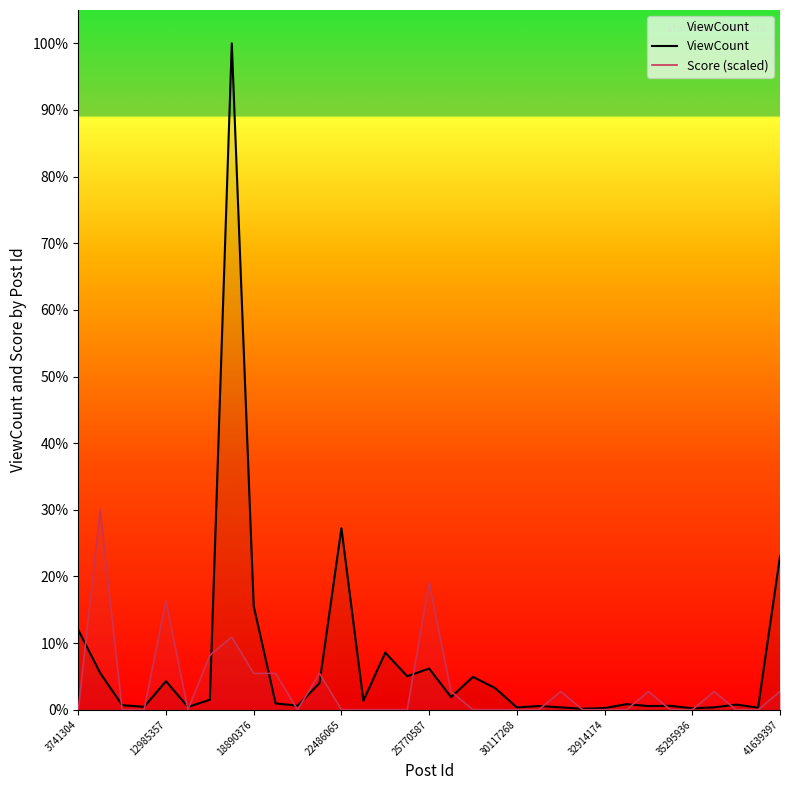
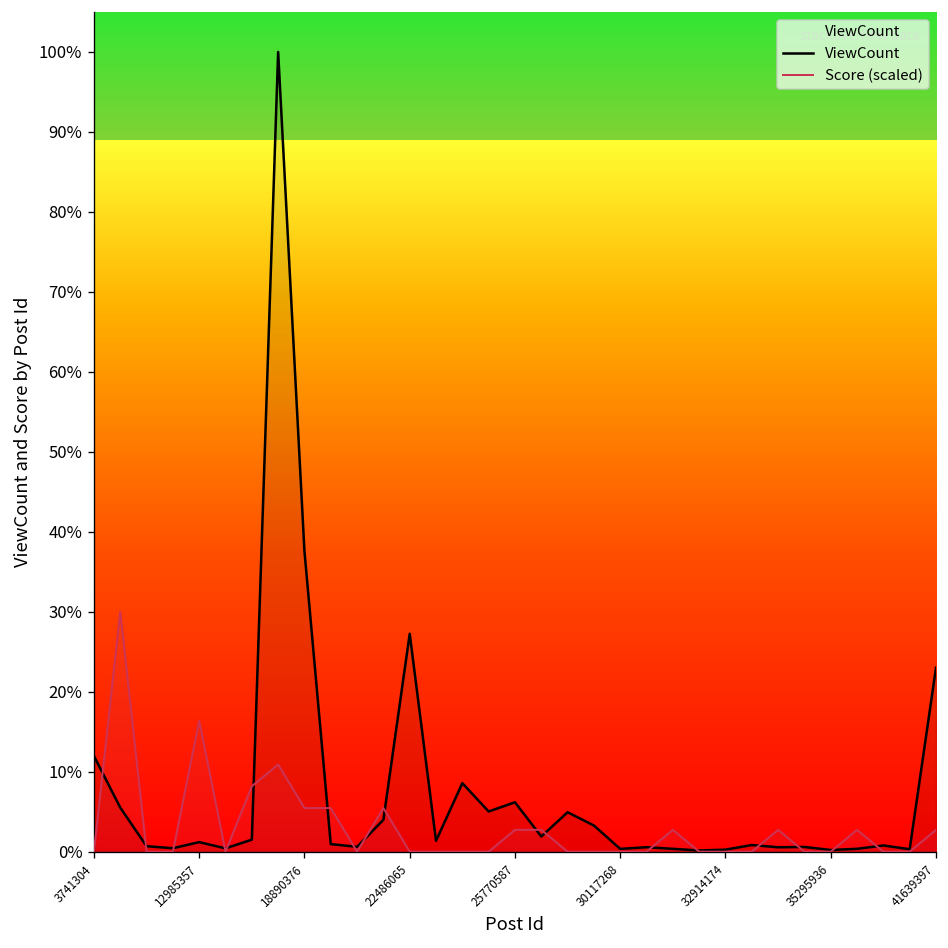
  {
    "ViewCount": {
      "3741304": "12%",
-     "12985357": "4%",
-     "18890376": "16%",
+     "12985357": "1%",
+     "18890376": "38%",
      "22486065": "27%",
      "25770587": "6%",
      "41639397": "23%"
    },
    "Score (scaled)": {
      "3741304": "0%",
      "12985357": "16%",
      "18890376": "5%",
      "22486065": "0%",
-     "25770587": "19%",
+     "25770587": "3%",
      "41639397": "3%"
    }
  }
